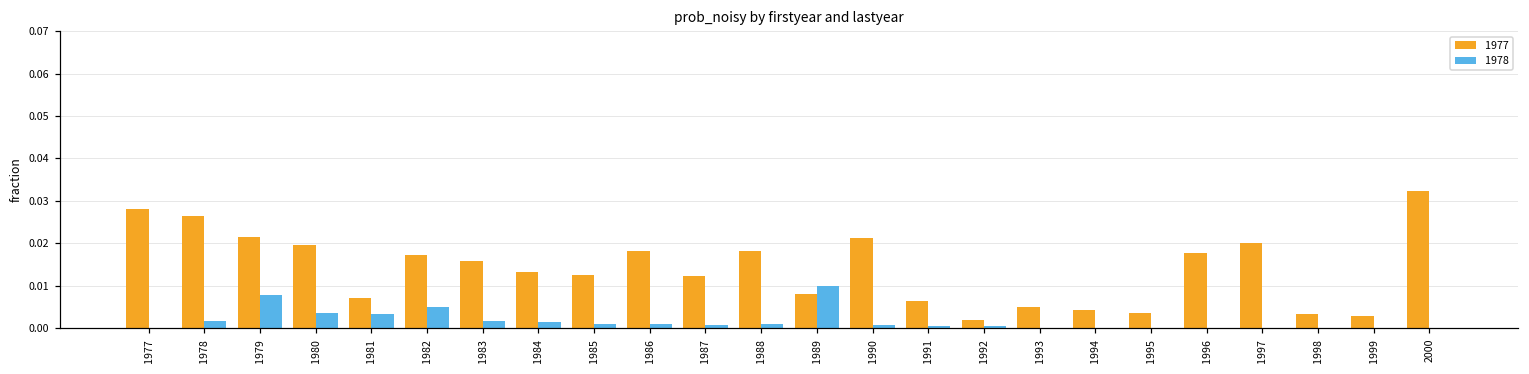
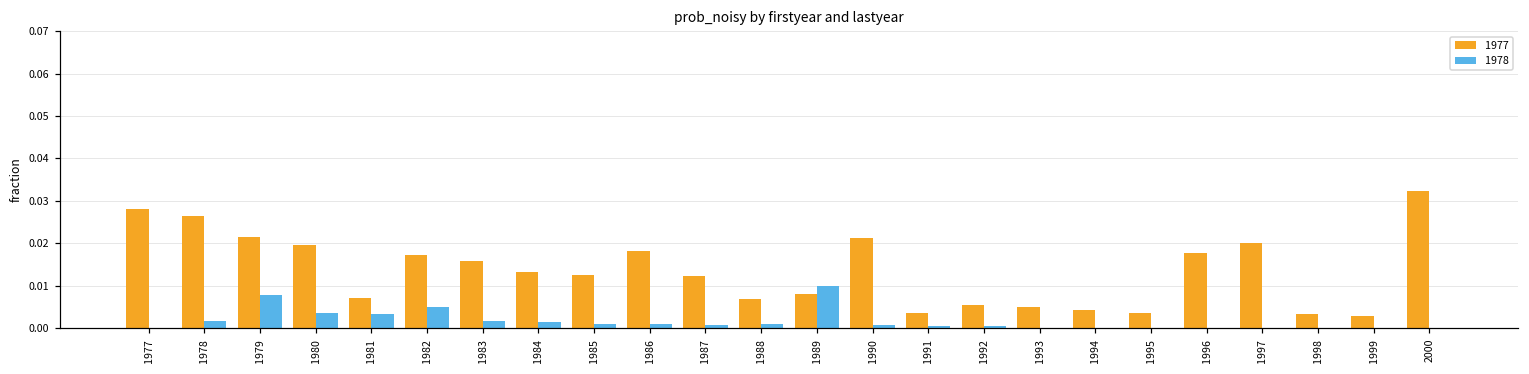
  {
    "1977": {
      "1977": 0.028,
      "1978": 0.027,
      "1979": 0.022,
      "1980": 0.020,
      "1981": 0.007,
      "1982": 0.017,
      "1983": 0.016,
      "1984": 0.013,
      "1985": 0.013,
      "1986": 0.018,
      "1987": 0.012,
-     "1988": 0.018,
+     "1988": 0.007,
      "1989": 0.008,
      "1990": 0.021,
-     "1991": 0.006,
-     "1992": 0.002,
+     "1991": 0.004,
+     "1992": 0.005,
      "1993": 0.005,
      "1994": 0.004,
      "1995": 0.004,
      "1996": 0.018,
      "1997": 0.020,
      "1998": 0.003,
      "1999": 0.003,
      "2000": 0.032
    },
    "1978": {
      "1977": 0.000,
      "1978": 0.002,
      "1979": 0.008,
      "1980": 0.004,
      "1981": 0.003,
      "1982": 0.005,
      "1983": 0.002,
      "1984": 0.001,
      "1985": 0.001,
      "1986": 0.001,
      "1987": 0.001,
      "1988": 0.001,
      "1989": 0.010,
      "1990": 0.001,
      "1993": 0.000,
      "1994": 0.000,
      "1995": 0.000,
      "1996": 0.000,
      "1997": 0.000,
      "1998": 0.000,
      "1999": 0.000,
      "2000": 0.000
    }
  }
